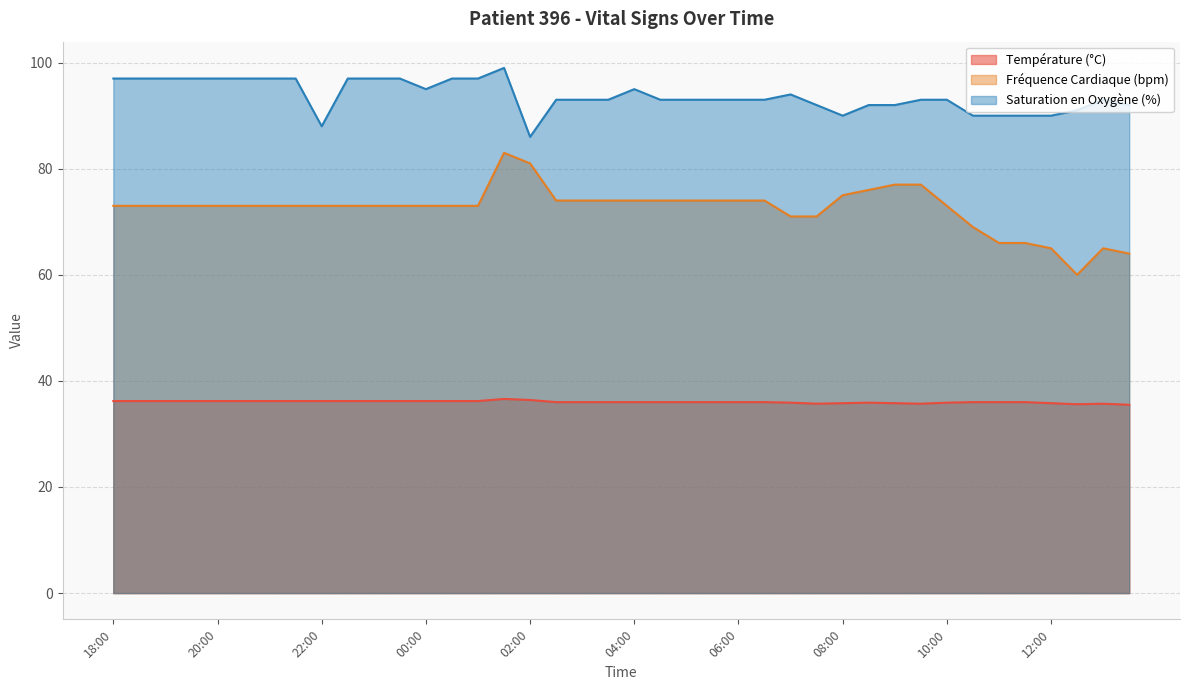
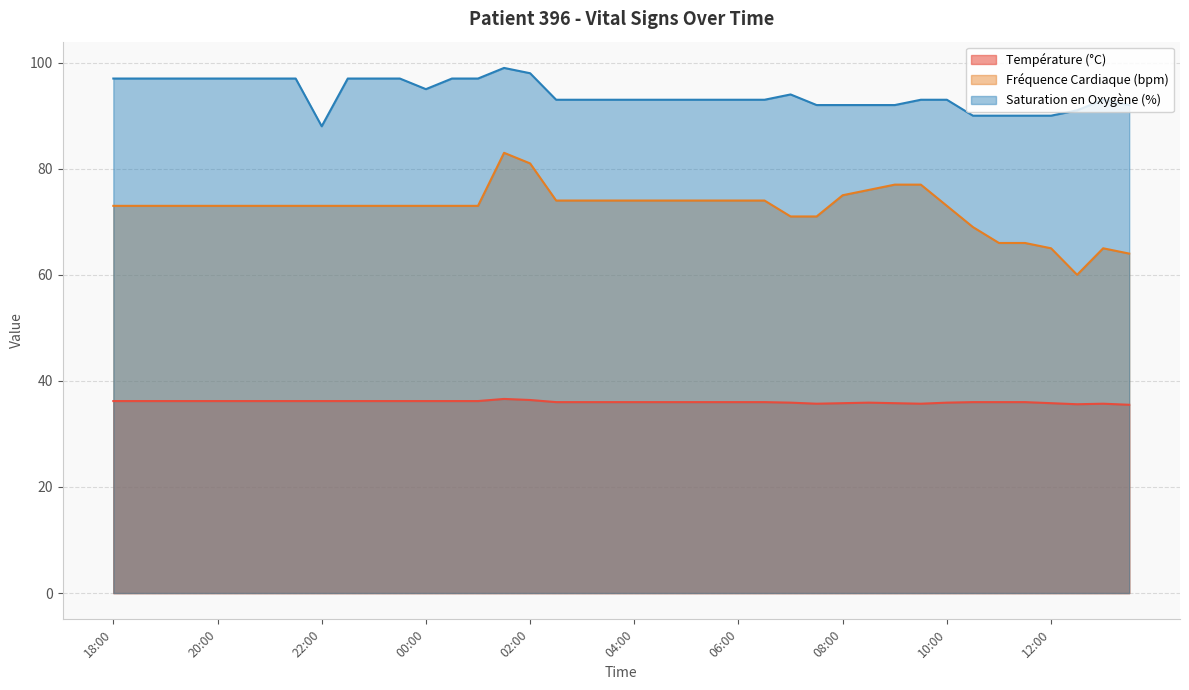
  {
    "Saturation en Oxygène (%)": {
      "18:00": 97,
      "20:00": 97,
      "22:00": 88,
      "00:00": 95,
-     "02:00": 86,
-     "04:00": 95,
+     "02:00": 98,
+     "04:00": 93,
      "06:00": 93,
-     "08:00": 90,
+     "08:00": 92,
      "10:00": 93,
      "12:00": 90
    }
  }
